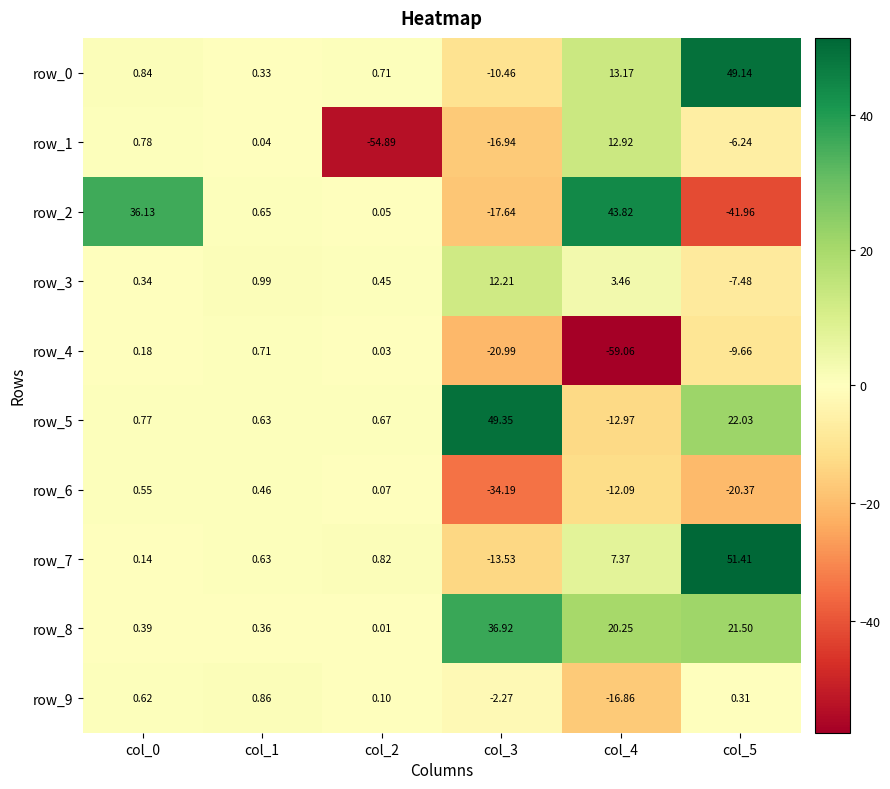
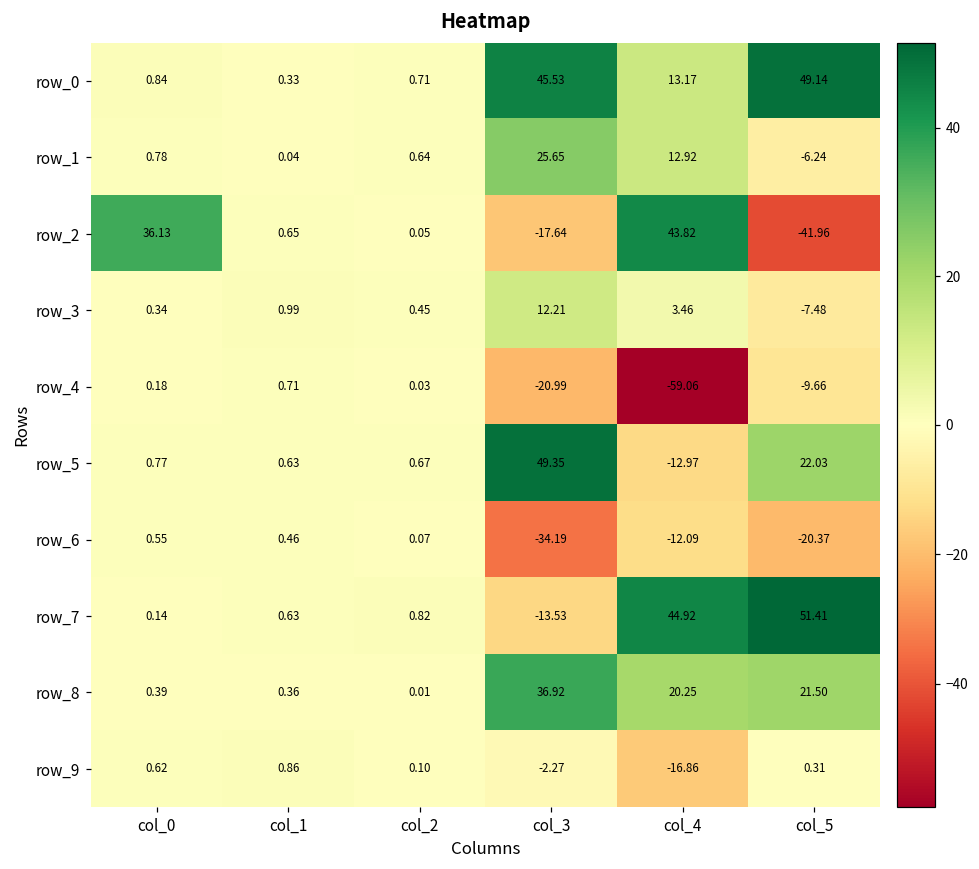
  {
    "row_0": {
      "col_0": 0.84,
      "col_1": 0.33,
      "col_2": 0.71,
-     "col_3": -10.46,
+     "col_3": 45.53,
      "col_4": 13.17,
      "col_5": 49.14
    },
    "row_1": {
      "col_0": 0.78,
      "col_1": 0.04,
-     "col_2": -54.89,
-     "col_3": -16.94,
+     "col_2": 0.64,
+     "col_3": 25.65,
      "col_4": 12.92,
      "col_5": -6.24
    },
    "row_2": {
      "col_0": 36.13,
      "col_1": 0.65,
      "col_2": 0.05,
      "col_3": -17.64,
      "col_4": 43.82,
      "col_5": -41.96
    },
    "row_3": {
      "col_0": 0.34,
      "col_1": 0.99,
      "col_2": 0.45,
      "col_3": 12.21,
      "col_4": 3.46,
      "col_5": -7.48
    },
    "row_4": {
      "col_0": 0.18,
      "col_1": 0.71,
      "col_2": 0.03,
      "col_3": -20.99,
      "col_4": -59.06,
      "col_5": -9.66
    },
    "row_5": {
      "col_0": 0.77,
      "col_1": 0.63,
      "col_2": 0.67,
      "col_3": 49.35,
      "col_4": -12.97,
      "col_5": 22.03
    },
    "row_6": {
      "col_0": 0.55,
      "col_1": 0.46,
      "col_2": 0.07,
      "col_3": -34.19,
      "col_4": -12.09,
      "col_5": -20.37
    },
    "row_7": {
      "col_0": 0.14,
      "col_1": 0.63,
      "col_2": 0.82,
      "col_3": -13.53,
-     "col_4": 7.37,
+     "col_4": 44.92,
      "col_5": 51.41
    },
    "row_8": {
      "col_0": 0.39,
      "col_1": 0.36,
      "col_2": 0.01,
      "col_3": 36.92,
      "col_4": 20.25,
      "col_5": 21.50
    },
    "row_9": {
      "col_0": 0.62,
      "col_1": 0.86,
      "col_2": 0.10,
      "col_3": -2.27,
      "col_4": -16.86,
      "col_5": 0.31
    }
  }
